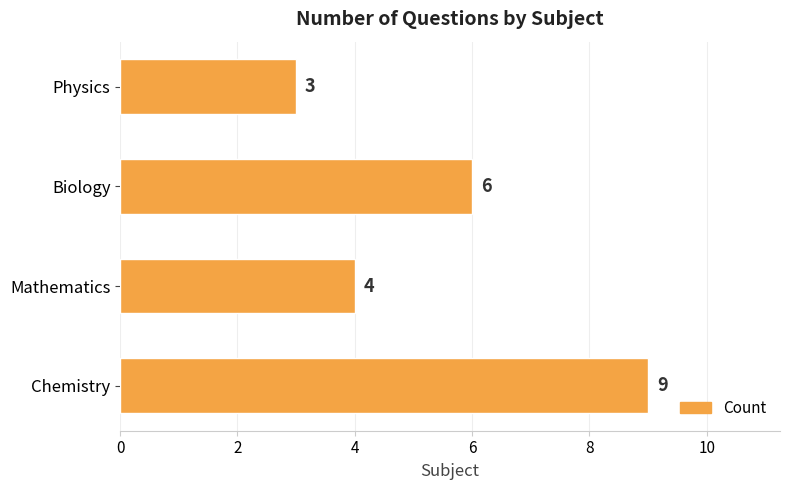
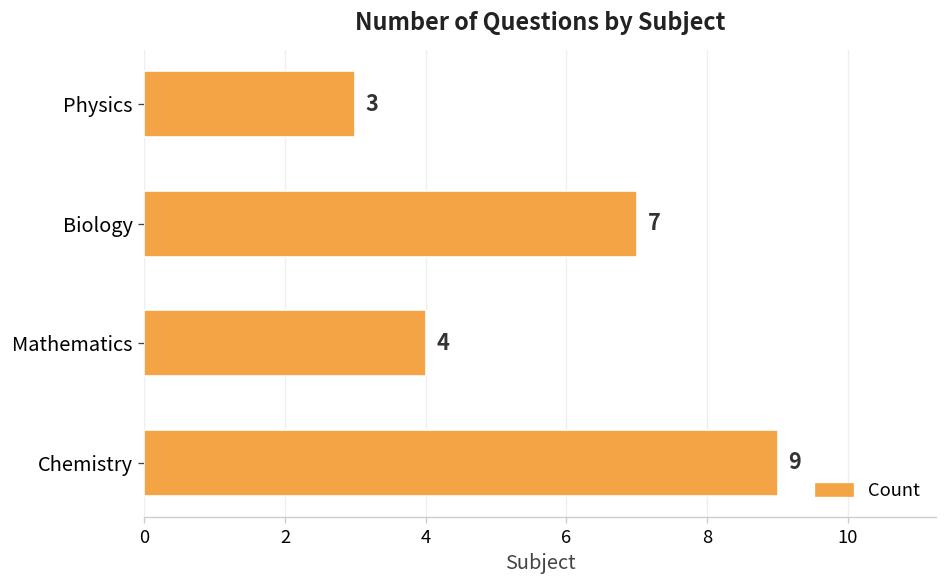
  {
    "Physics": 3,
-   "Biology": 6,
+   "Biology": 7,
    "Mathematics": 4,
    "Chemistry": 9
  }
